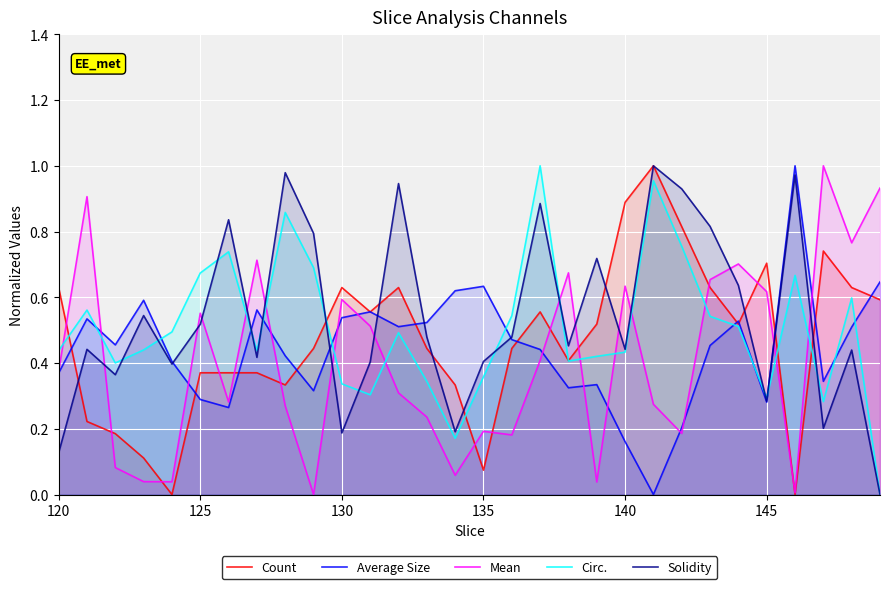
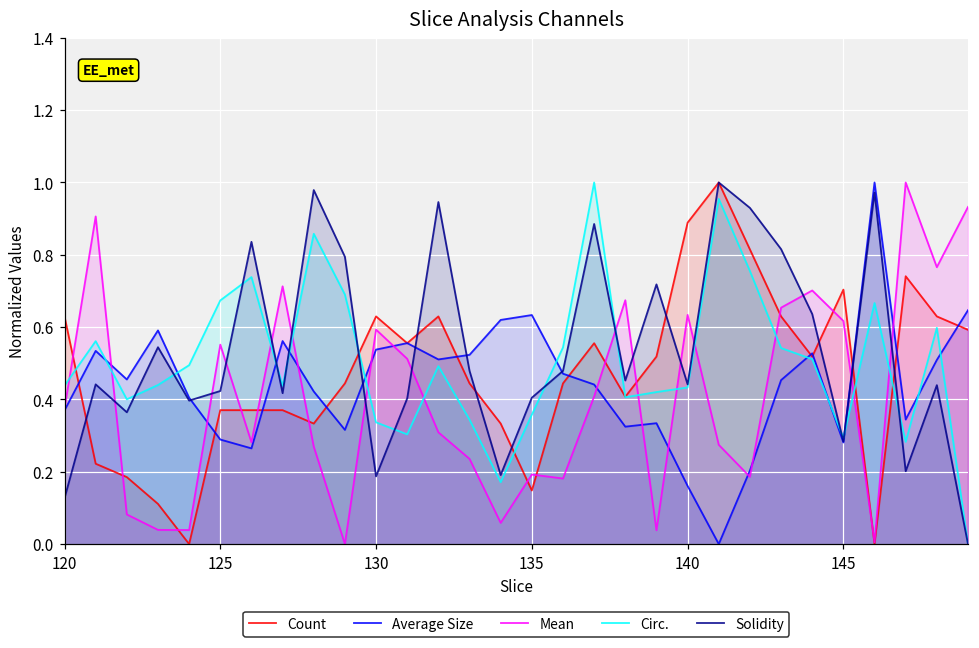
  {
    "Count": {
      "120": 0.63,
      "125": 0.37,
      "130": 0.63,
-     "135": 0.07,
+     "135": 0.15,
      "140": 0.89,
      "145": 0.70
    },
    "Average Size": {
      "125": 0.29,
      "130": 0.54,
      "135": 0.63,
      "140": 0.16
    },
    "Mean": {
      "125": 0.55,
      "130": 0.59,
      "135": 0.19,
      "140": 0.63,
      "145": 0.62
    },
    "Circ.": {
      "120": 0.44,
      "125": 0.67,
      "130": 0.34,
      "135": 0.36,
      "140": 0.43,
      "145": 0.29
    },
    "Solidity": {
      "120": 0.13,
-     "125": 0.52,
+     "125": 0.42,
      "130": 0.19,
      "135": 0.40,
      "140": 0.44
    }
  }
